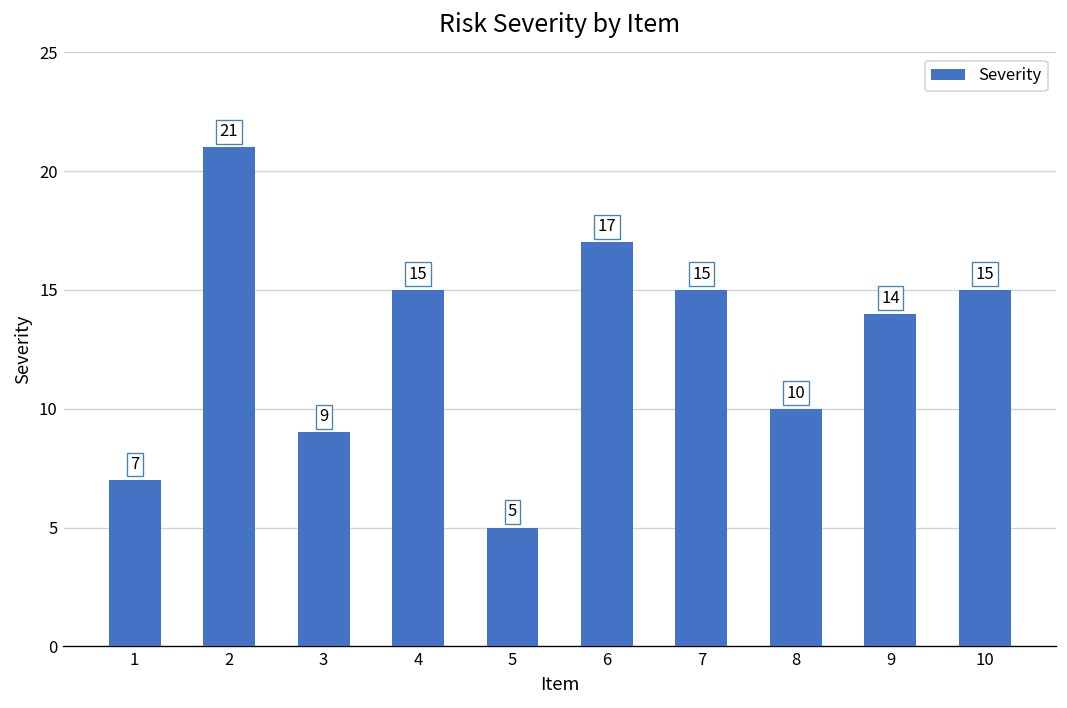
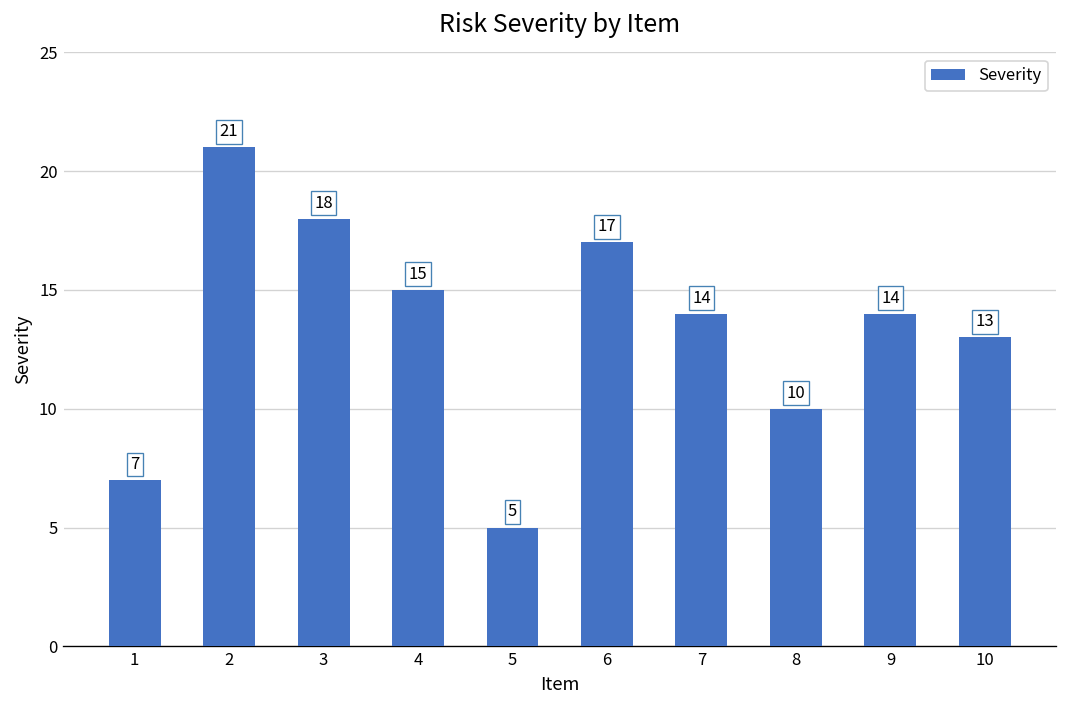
  {
-   "3": 9,
-   "7": 15,
-   "10": 15
+   "3": 18,
+   "7": 14,
+   "10": 13
  }
